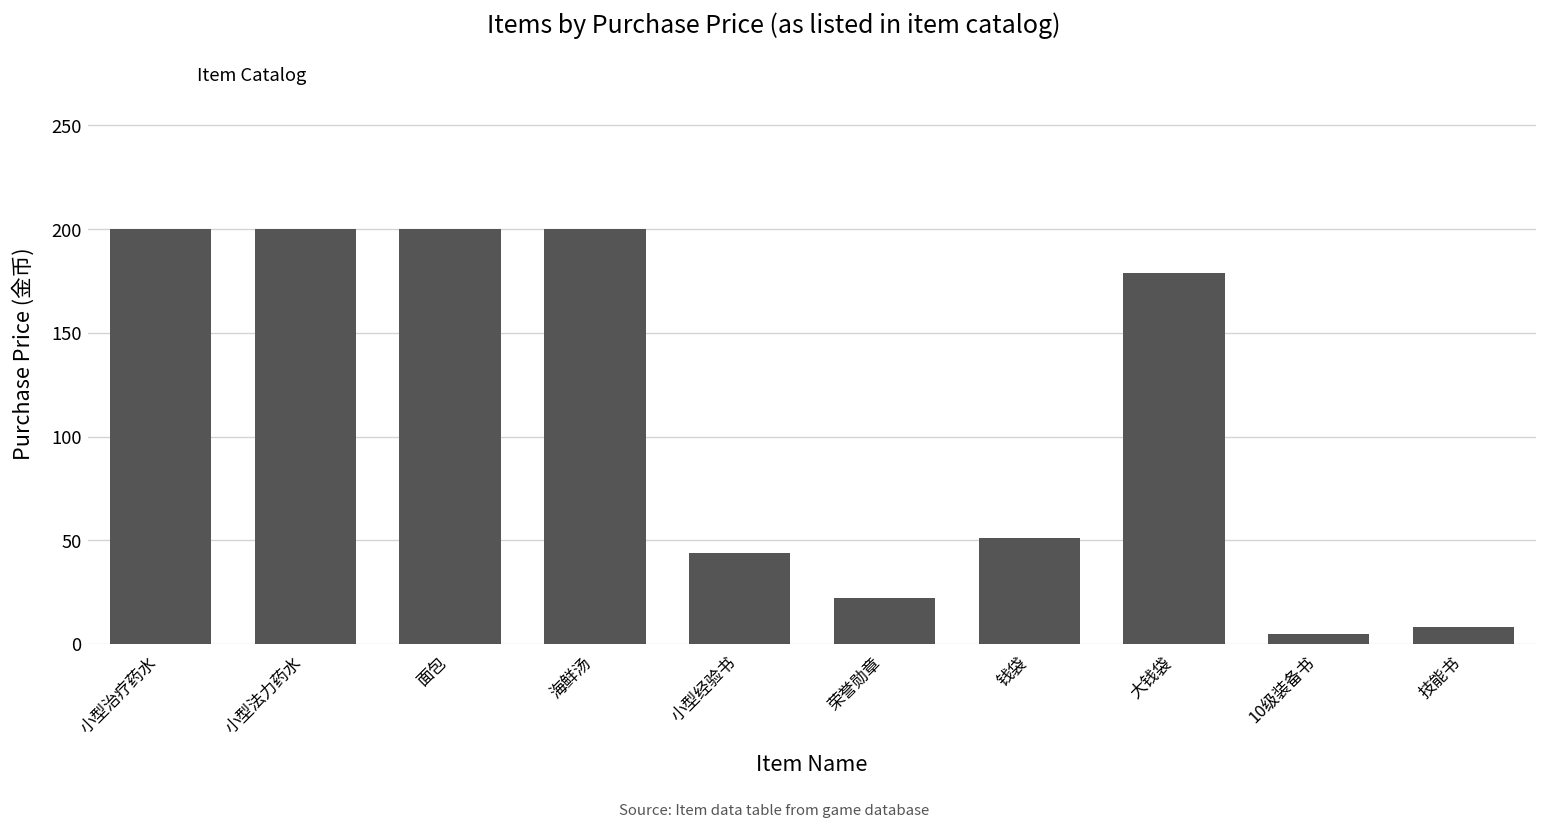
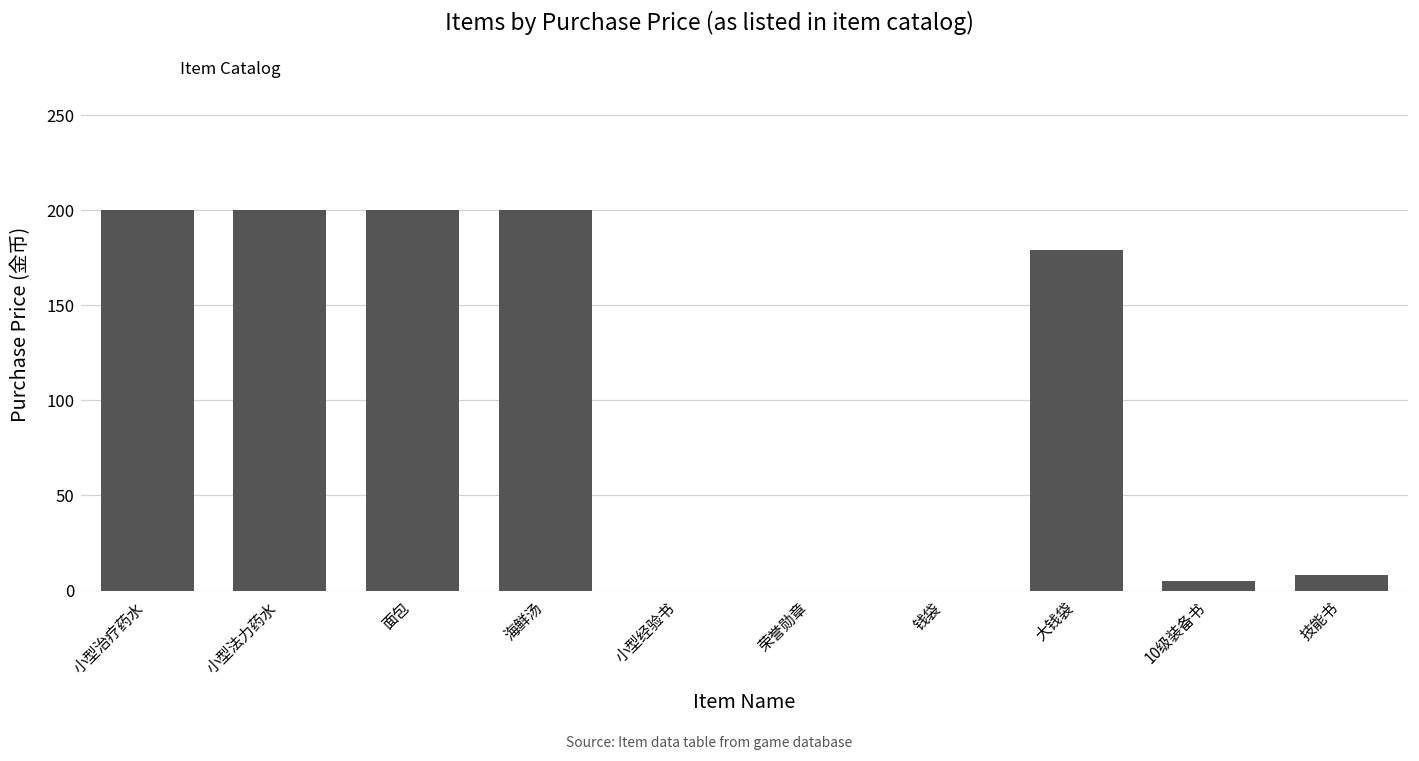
  {
    "小型治疗药水": 200,
    "小型法力药水": 200,
    "面包": 200,
    "海鲜汤": 200,
-   "小型经验书": 44,
-   "荣誉勋章": 22,
-   "钱袋": 51,
+   "小型经验书": 0,
+   "荣誉勋章": 0,
+   "钱袋": 0,
    "大钱袋": 179,
    "10级装备书": 5,
    "技能书": 8
  }
